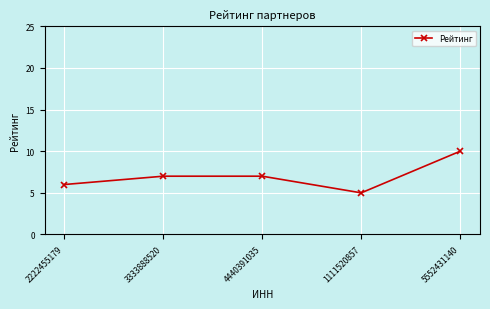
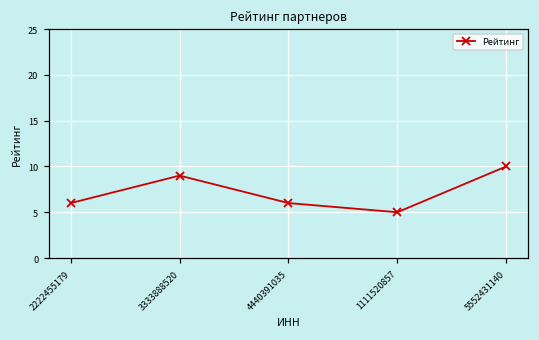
  {
    "2222455179": 6,
-   "3333888520": 7,
-   "4440391035": 7,
+   "3333888520": 9,
+   "4440391035": 6,
    "1111520857": 5,
    "5552431140": 10
  }
